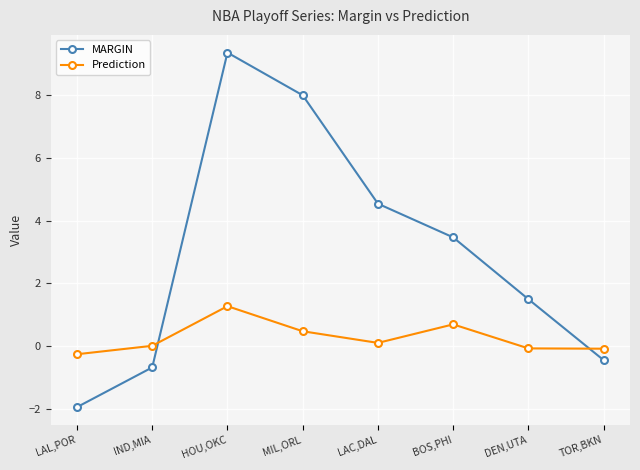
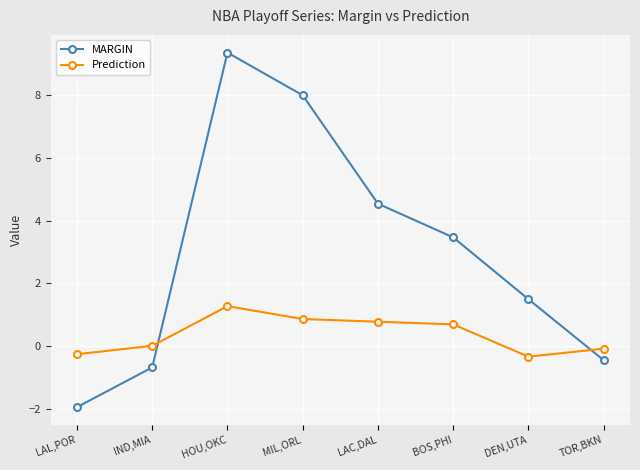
  {
    "MARGIN": {
      "LAL,POR": -1.9,
      "IND,MIA": -0.7,
      "HOU,OKC": 9.4,
      "MIL,ORL": 8.0,
      "LAC,DAL": 4.5,
      "BOS,PHI": 3.5,
      "DEN,UTA": 1.5,
      "TOR,BKN": -0.4
    },
    "Prediction": {
      "LAL,POR": -0.3,
      "IND,MIA": 0.0,
      "HOU,OKC": 1.3,
-     "MIL,ORL": 0.5,
-     "LAC,DAL": 0.1,
+     "MIL,ORL": 0.9,
+     "LAC,DAL": 0.8,
      "BOS,PHI": 0.7,
-     "DEN,UTA": -0.1,
+     "DEN,UTA": -0.3,
      "TOR,BKN": -0.1
    }
  }
